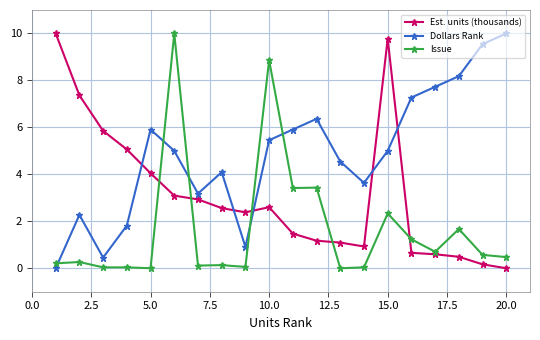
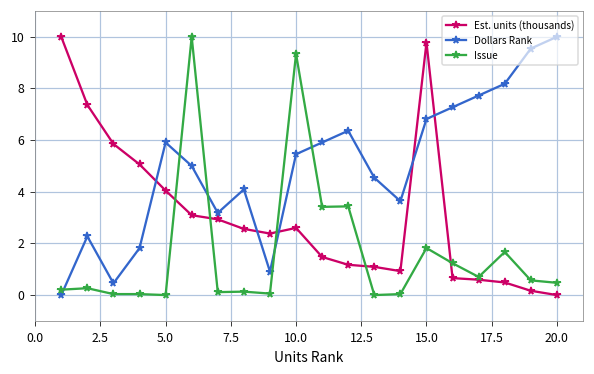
  {
    "Est. units (thousands)": {
      "5.0": 4.0,
      "10.0": 2.6,
      "15.0": 9.8,
      "20.0": 0.0
    },
    "Dollars Rank": {
      "5.0": 5.9,
      "10.0": 5.5,
-     "15.0": 5.0
+     "15.0": 6.8
    },
    "Issue": {
      "5.0": 0.0,
-     "10.0": 8.9,
-     "15.0": 2.3,
+     "10.0": 9.3,
+     "15.0": 1.8,
      "20.0": 0.5
    }
  }
